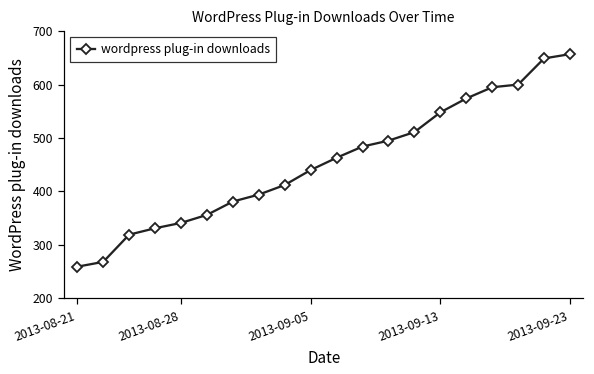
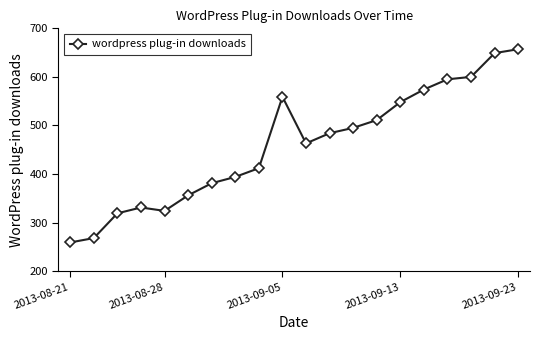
  {
    "2013-08-21": 260,
-   "2013-08-28": 340,
-   "2013-09-05": 440,
+   "2013-08-28": 320,
+   "2013-09-05": 560,
    "2013-09-13": 550,
    "2013-09-23": 660
  }
